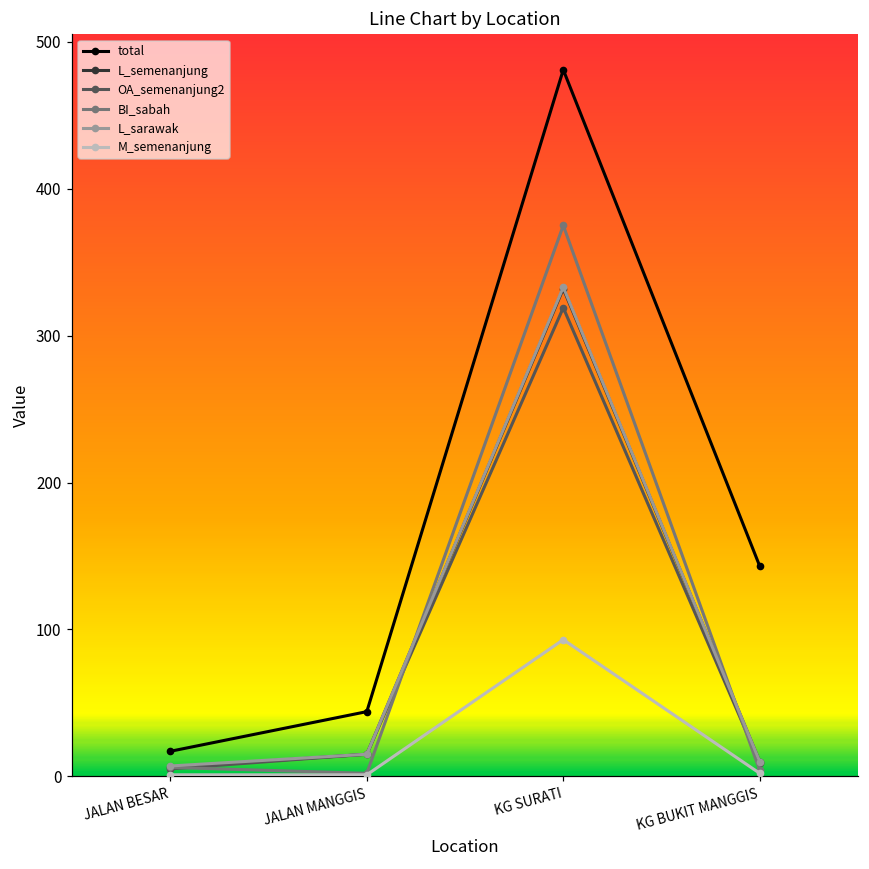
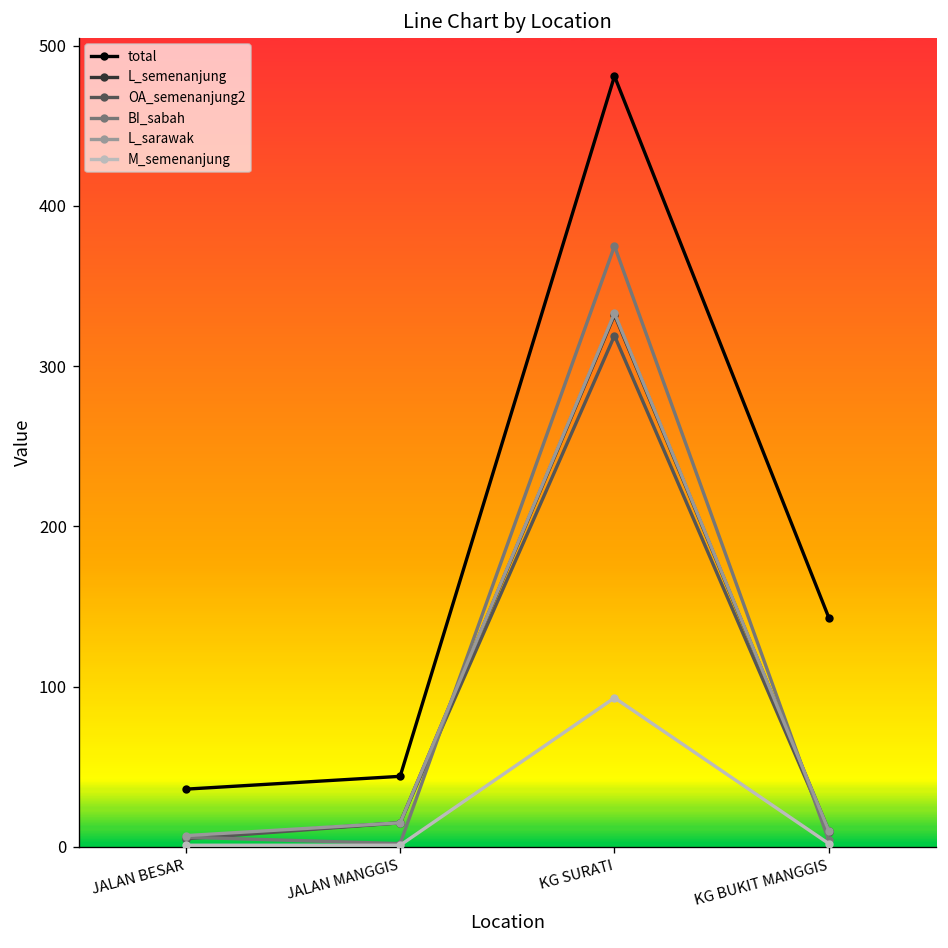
  {
    "total": {
-     "JALAN BESAR": 17,
+     "JALAN BESAR": 36,
      "JALAN MANGGIS": 44,
      "KG SURATI": 481,
      "KG BUKIT MANGGIS": 143
    }
  }
